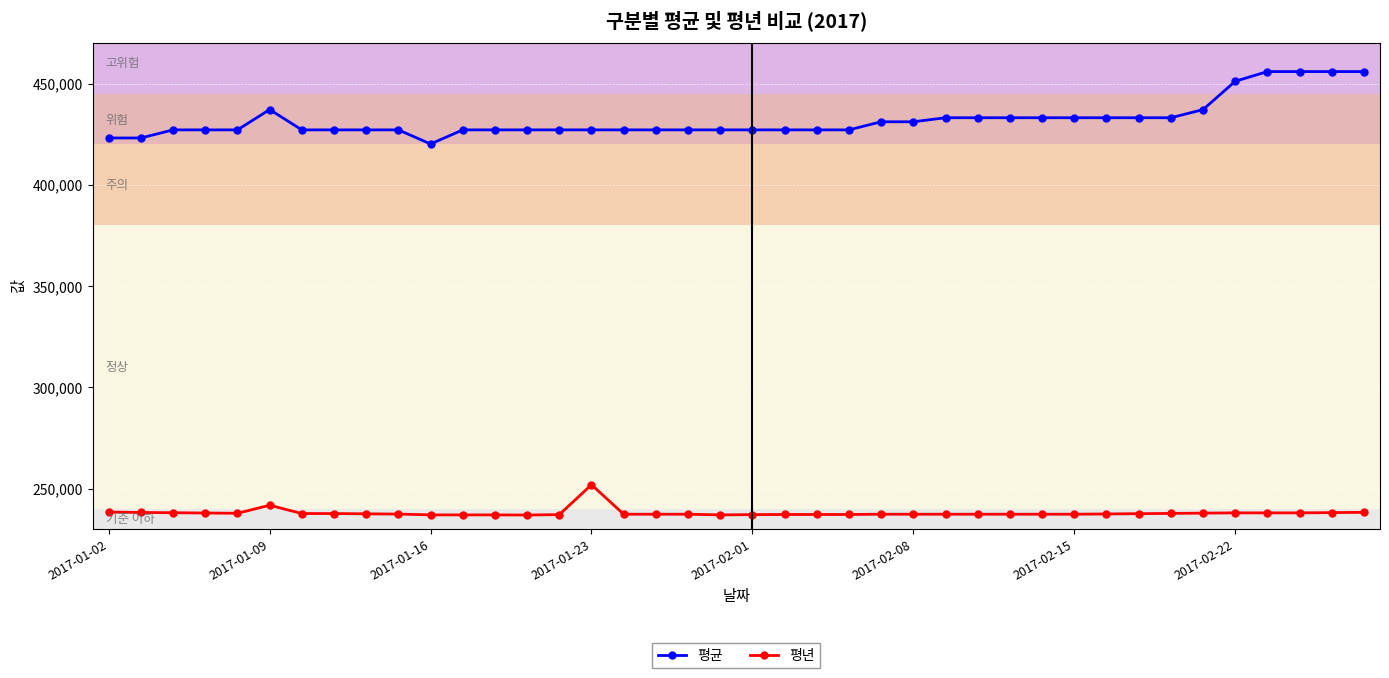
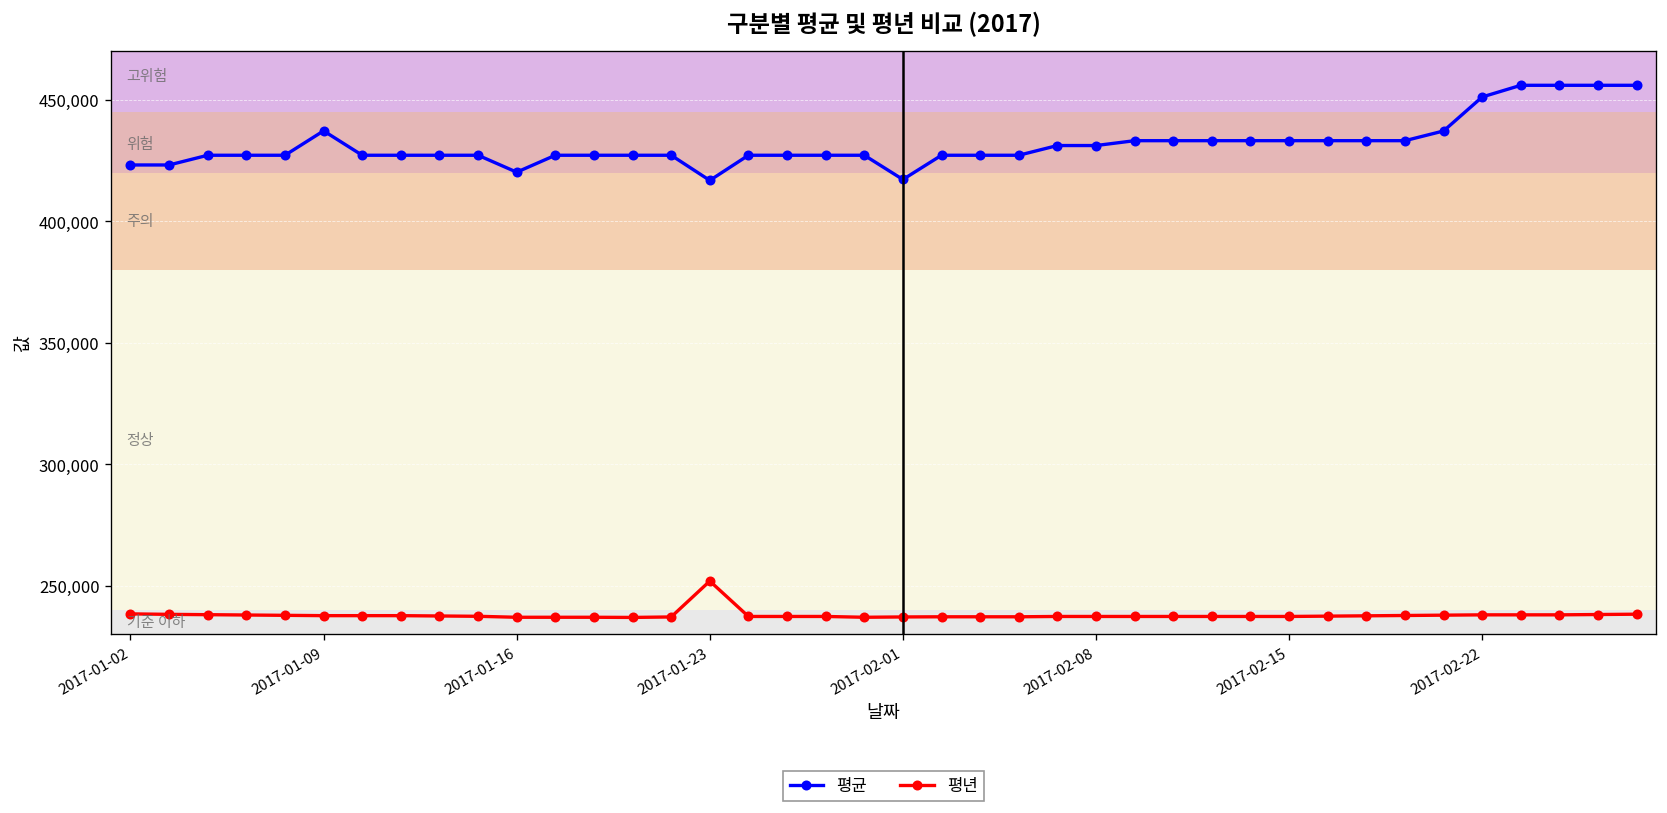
  {
    "평균": {
      "2017-01-02": "423,000",
      "2017-01-09": "437,000",
      "2017-01-16": "420,000",
-     "2017-01-23": "427,000",
-     "2017-02-01": "427,000",
+     "2017-01-23": "417,000",
+     "2017-02-01": "417,000",
      "2017-02-08": "431,000",
      "2017-02-15": "433,000",
      "2017-02-22": "451,000"
    },
    "평년": {
      "2017-01-02": "238,000",
-     "2017-01-09": "242,000",
+     "2017-01-09": "238,000",
      "2017-01-16": "237,000",
      "2017-01-23": "252,000",
      "2017-02-01": "237,000",
      "2017-02-08": "237,000",
      "2017-02-15": "237,000",
      "2017-02-22": "238,000"
    }
  }
